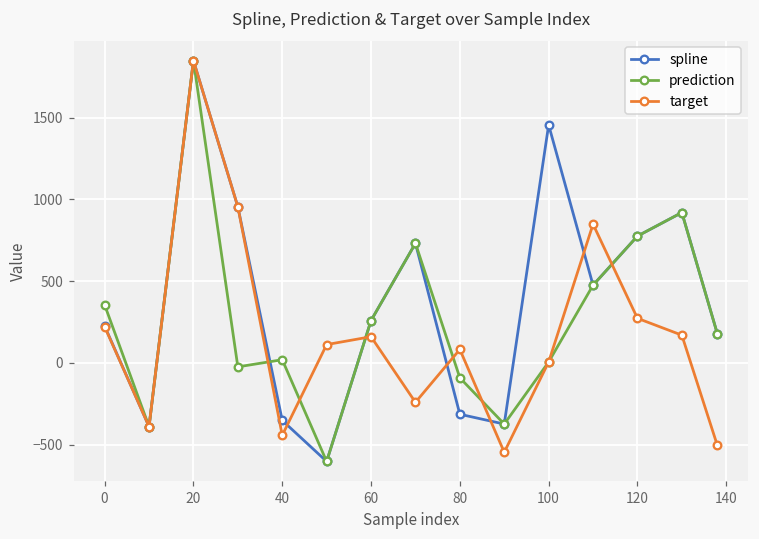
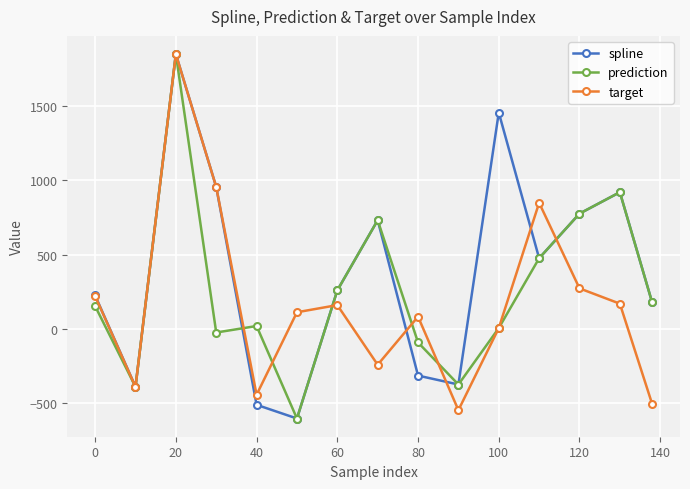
  {
    "spline": {
-     "40": -350,
+     "40": -510,
      "80": -310,
      "100": 1460
    },
    "prediction": {
-     "0": 360,
+     "0": 150,
      "40": 20,
      "80": -90
    },
    "target": {
      "40": -440,
      "60": 160,
      "80": 80,
      "120": 270
    }
  }
